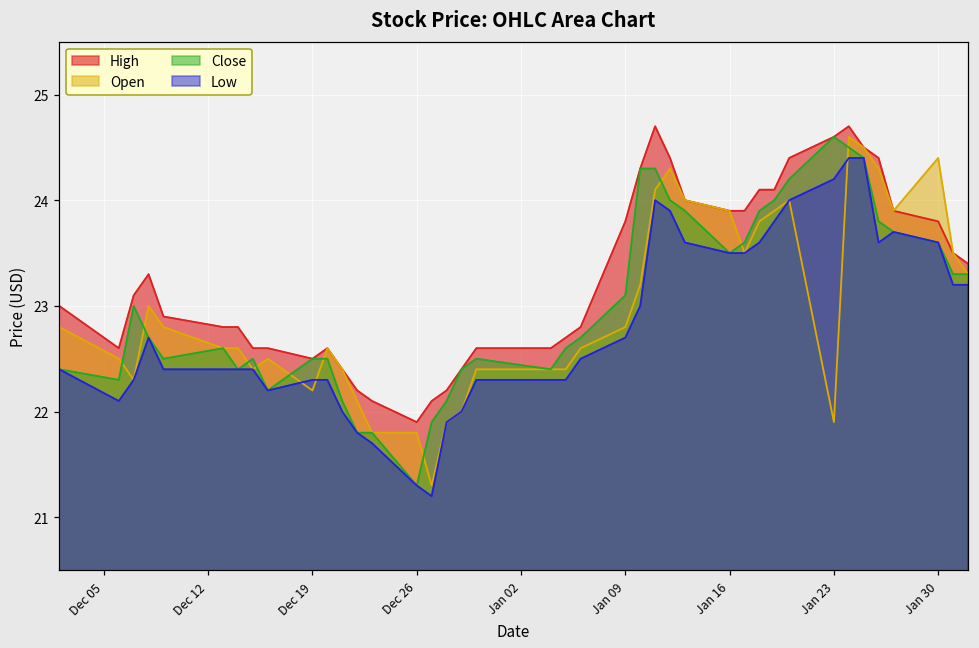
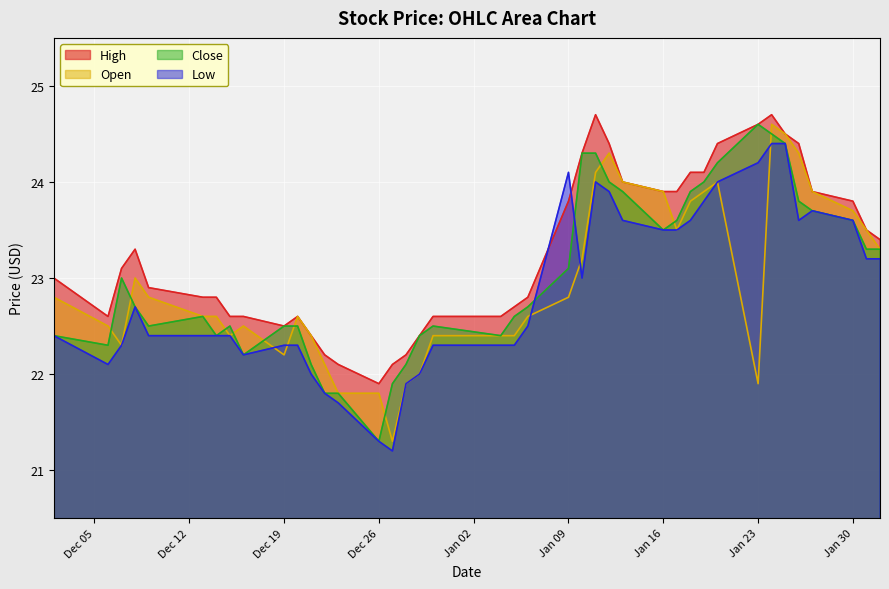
  {
    "High": {
      "Dec 26": 21.9,
      "Jan 09": 23.8,
      "Jan 30": 23.8
    },
    "Open": {
      "Dec 19": 22.2,
      "Dec 26": 21.8,
      "Jan 09": 22.8,
      "Jan 23": 21.9,
-     "Jan 30": 24.4
+     "Jan 30": 23.7
    },
    "Close": {
      "Jan 09": 23.1
    },
    "Low": {
      "Dec 19": 22.3,
-     "Jan 09": 22.7,
+     "Jan 09": 24.1,
      "Jan 23": 24.2
    }
  }
